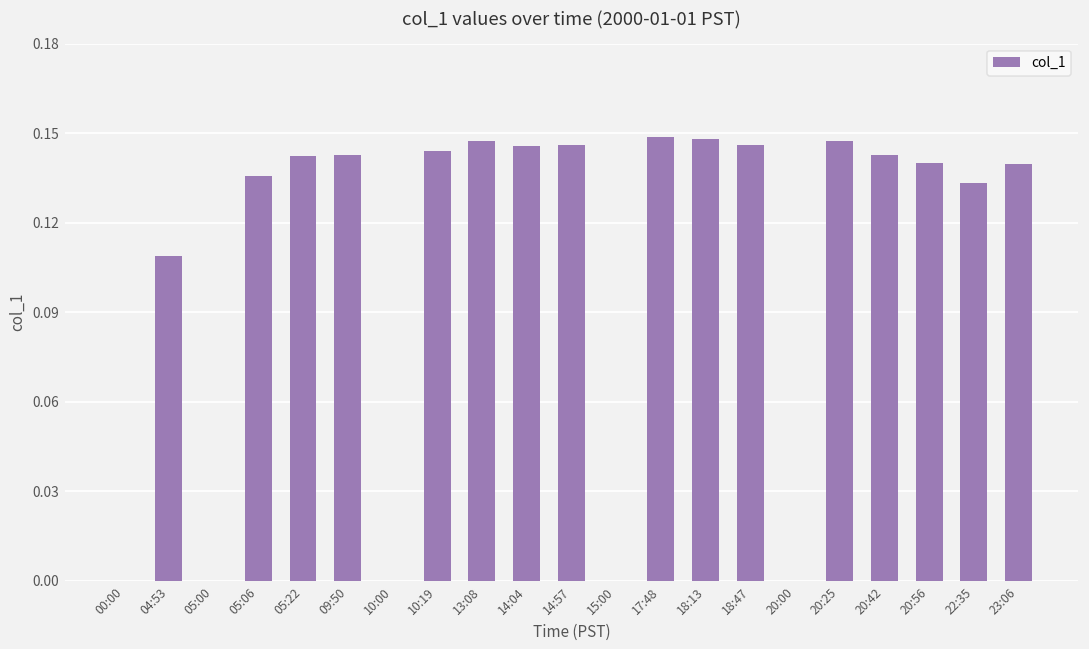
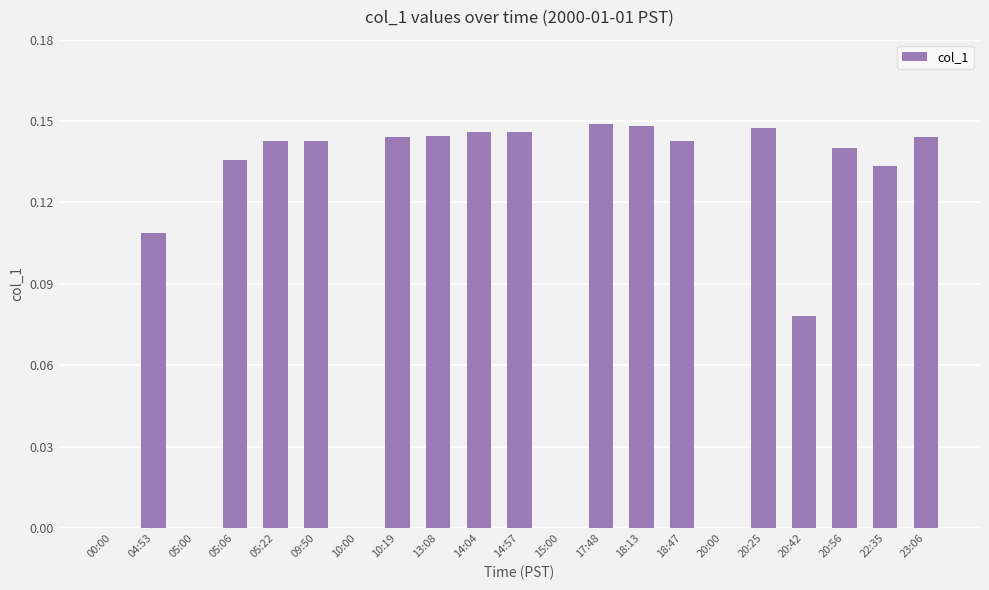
  {
    "00:00": 0.000,
    "04:53": 0.109,
    "05:00": 0.000,
    "05:06": 0.136,
    "05:22": 0.143,
    "09:50": 0.143,
    "10:00": 0.000,
    "10:19": 0.144,
-   "13:08": 0.147,
+   "13:08": 0.144,
    "14:04": 0.146,
    "14:57": 0.146,
    "15:00": 0.000,
    "17:48": 0.149,
    "18:13": 0.148,
-   "18:47": 0.146,
+   "18:47": 0.143,
    "20:00": 0.000,
    "20:25": 0.148,
-   "20:42": 0.143,
+   "20:42": 0.078,
    "20:56": 0.140,
    "22:35": 0.133,
-   "23:06": 0.140
+   "23:06": 0.144
  }
